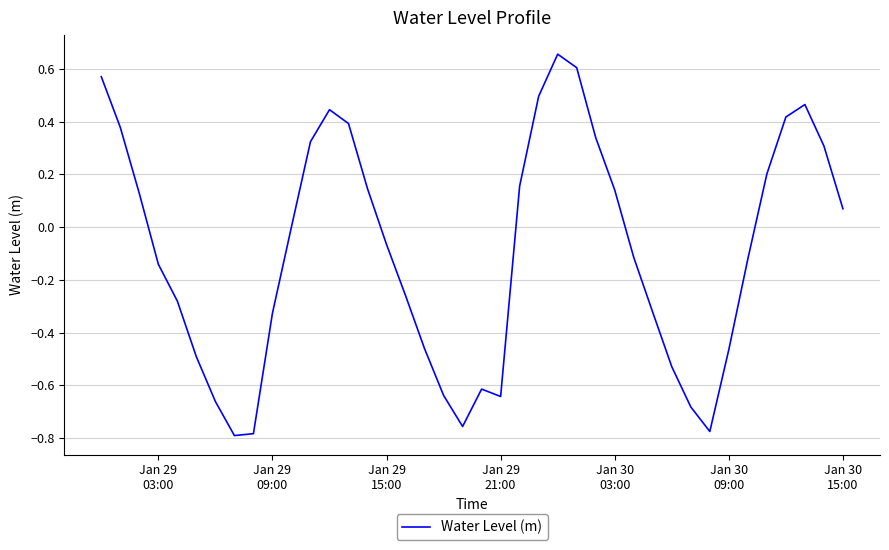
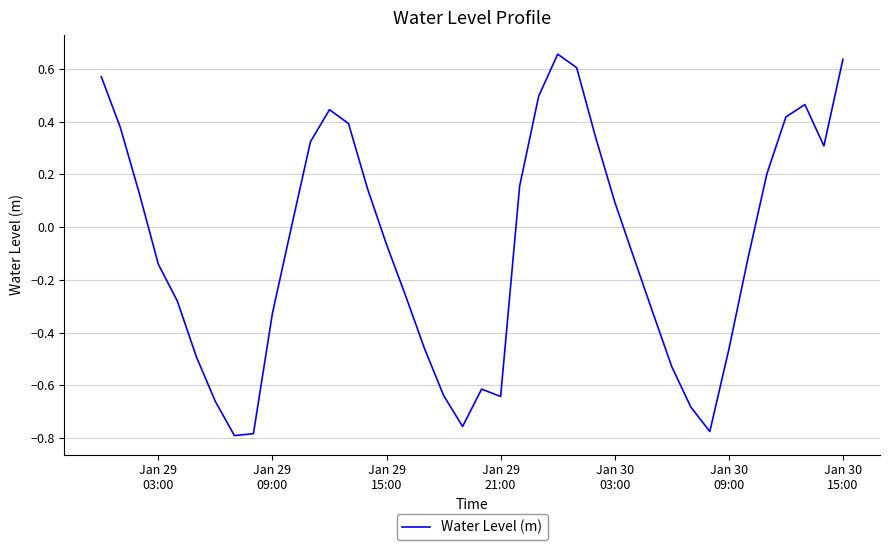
  {
    "Jan 29 03:00": -0.14,
    "Jan 29 09:00": -0.33,
    "Jan 29 15:00": -0.07,
    "Jan 29 21:00": -0.64,
-   "Jan 30 03:00": 0.14,
+   "Jan 30 03:00": 0.10,
    "Jan 30 09:00": -0.46,
-   "Jan 30 15:00": 0.07
+   "Jan 30 15:00": 0.64
  }
